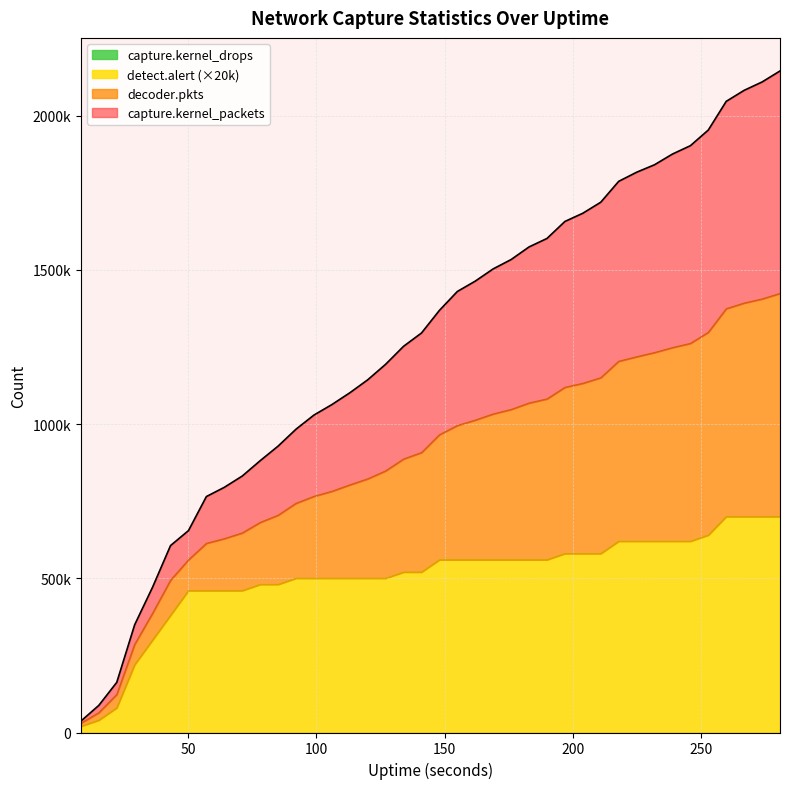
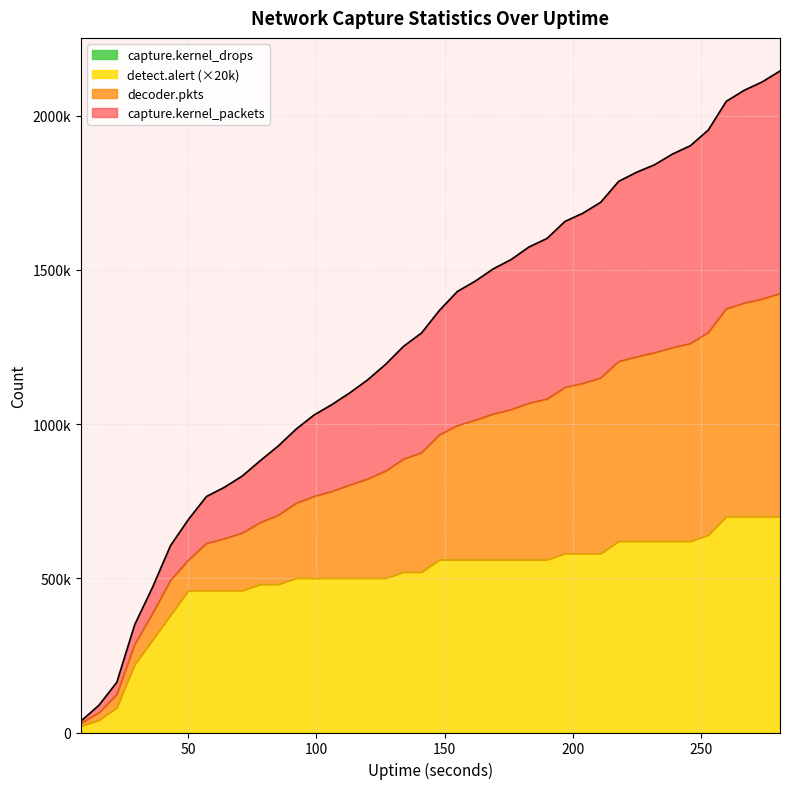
  {
    "capture.kernel_drops": {
      "50": 0
    },
    "detect.alert (×20k)": {
      "50": 460000
    },
    "decoder.pkts": {
      "50": 100000
    },
    "capture.kernel_packets": {
-     "50": 90000
+     "50": 130000
    }
  }
